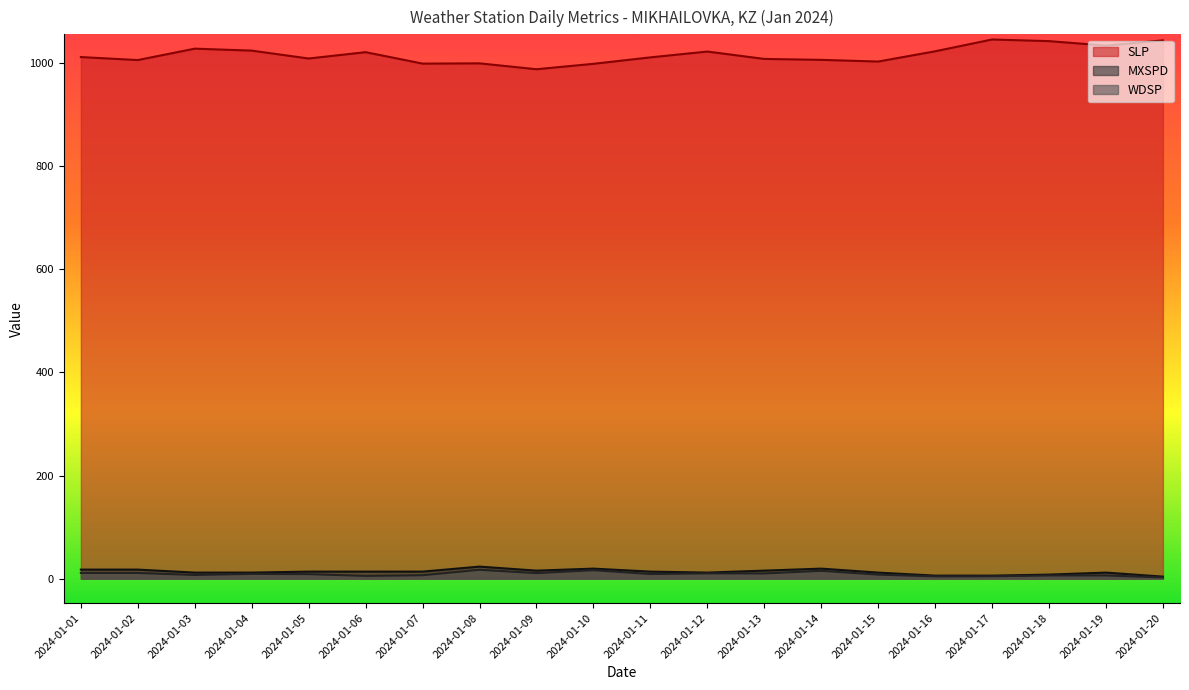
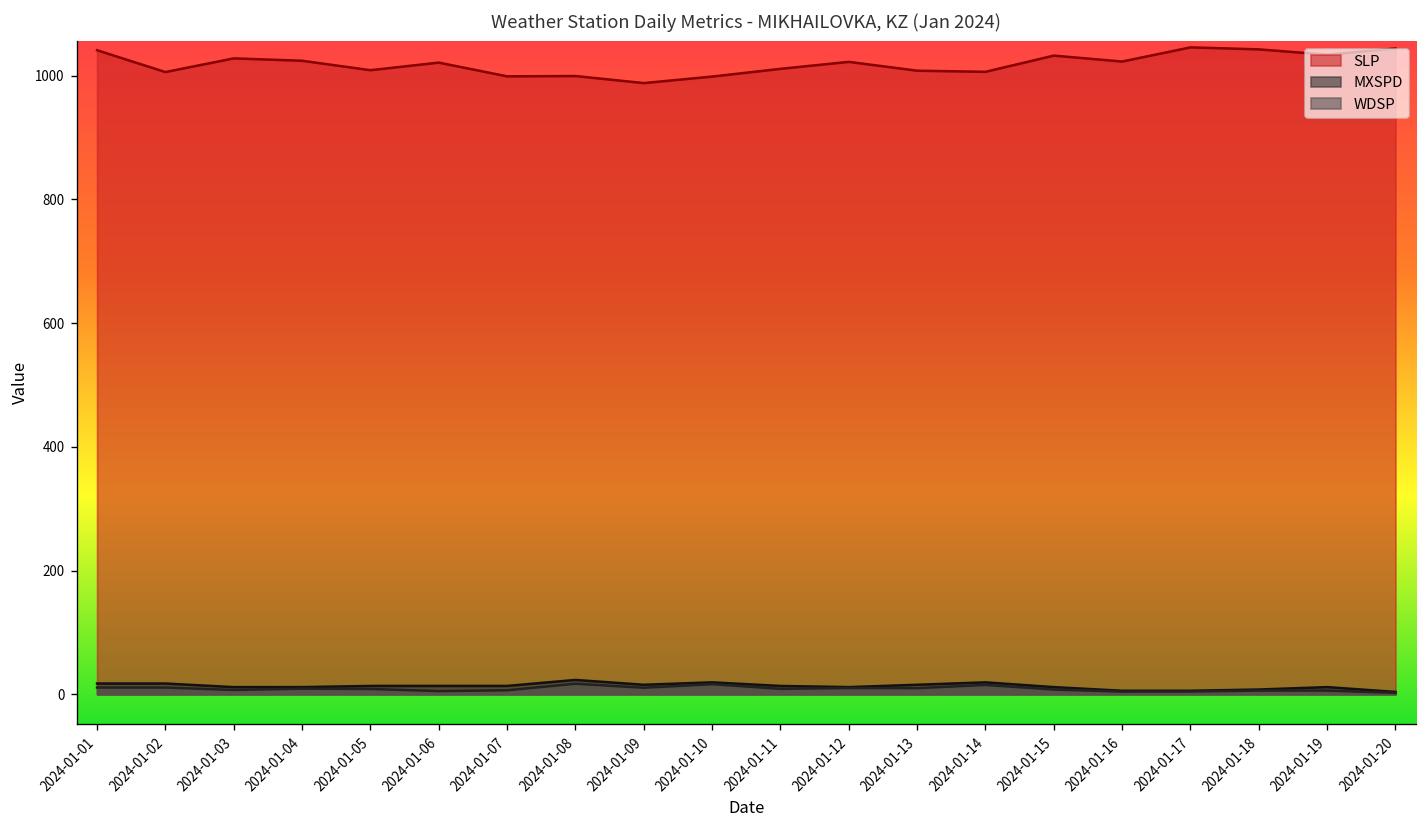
  {
    "SLP": {
-     "2024-01-01": 1010,
+     "2024-01-01": 1040,
      "2024-01-02": 1010,
      "2024-01-03": 1030,
      "2024-01-04": 1020,
      "2024-01-05": 1010,
      "2024-01-06": 1020,
      "2024-01-07": 1000,
      "2024-01-08": 1000,
      "2024-01-09": 990,
      "2024-01-10": 1000,
      "2024-01-11": 1010,
      "2024-01-12": 1020,
      "2024-01-13": 1010,
      "2024-01-14": 1010,
-     "2024-01-15": 1000,
+     "2024-01-15": 1030,
      "2024-01-16": 1020,
      "2024-01-17": 1050,
      "2024-01-18": 1040,
      "2024-01-20": 1040
    }
  }
